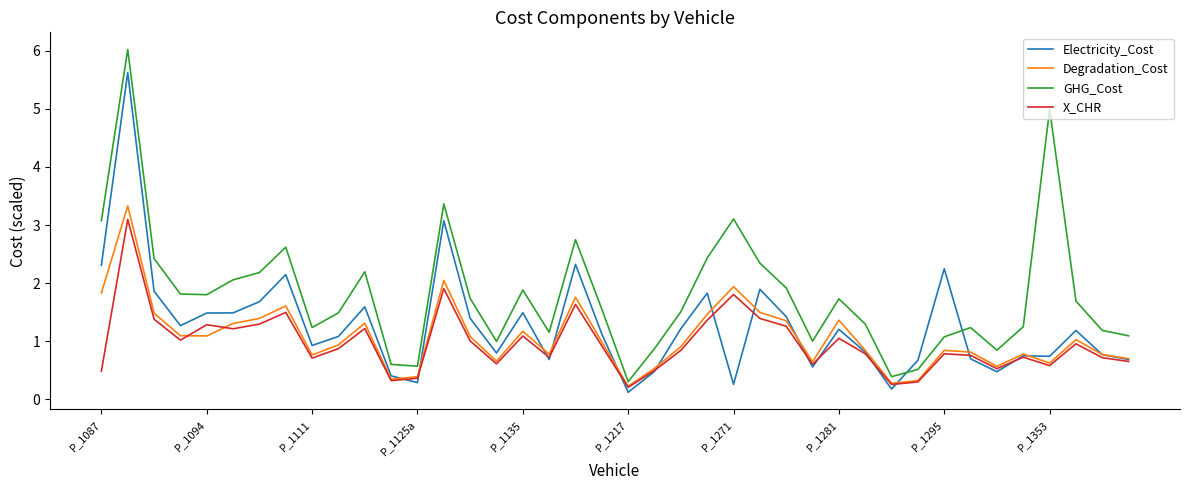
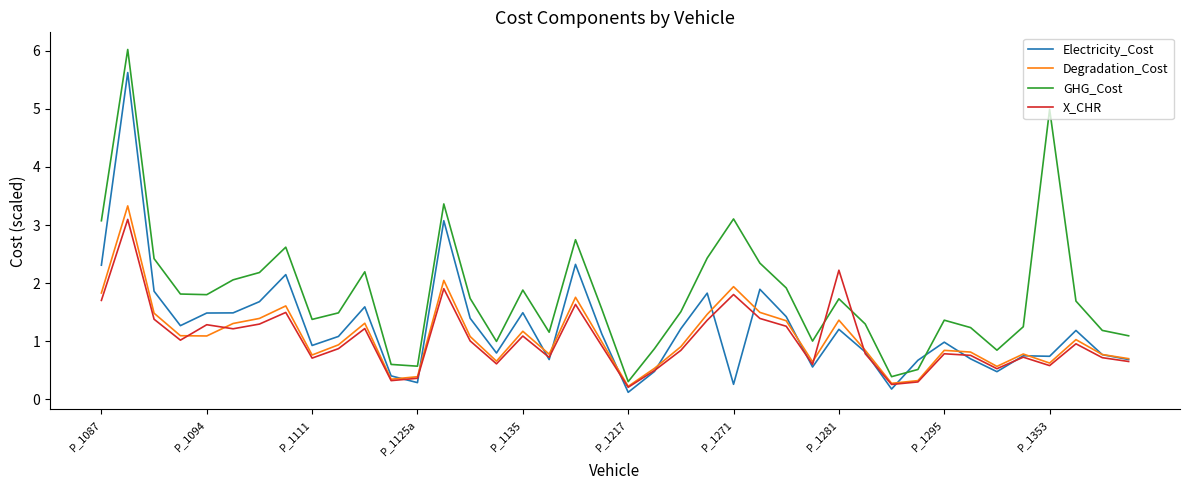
  {
    "Electricity_Cost": {
      "P_1087": 2.3,
      "P_1094": 1.5,
      "P_1111": 0.9,
      "P_1125a": 0.3,
      "P_1135": 1.5,
      "P_1217": 0.1,
      "P_1271": 0.3,
      "P_1281": 1.2,
-     "P_1295": 2.2,
+     "P_1295": 1.0,
      "P_1353": 0.7
    },
    "Degradation_Cost": {
      "P_1087": 1.8,
      "P_1094": 1.1,
      "P_1111": 0.8,
      "P_1135": 1.2,
      "P_1271": 1.9,
      "P_1281": 1.4,
      "P_1295": 0.8
    },
    "GHG_Cost": {
      "P_1087": 3.1,
      "P_1094": 1.8,
-     "P_1111": 1.2,
+     "P_1111": 1.4,
      "P_1125a": 0.6,
      "P_1135": 1.9,
      "P_1217": 0.3,
      "P_1271": 3.1,
      "P_1281": 1.7,
-     "P_1295": 1.1
+     "P_1295": 1.4
    },
    "X_CHR": {
-     "P_1087": 0.5,
+     "P_1087": 1.7,
      "P_1094": 1.3,
      "P_1111": 0.7,
      "P_1135": 1.1,
      "P_1271": 1.8,
-     "P_1281": 1.1,
+     "P_1281": 2.2,
      "P_1295": 0.8
    }
  }
